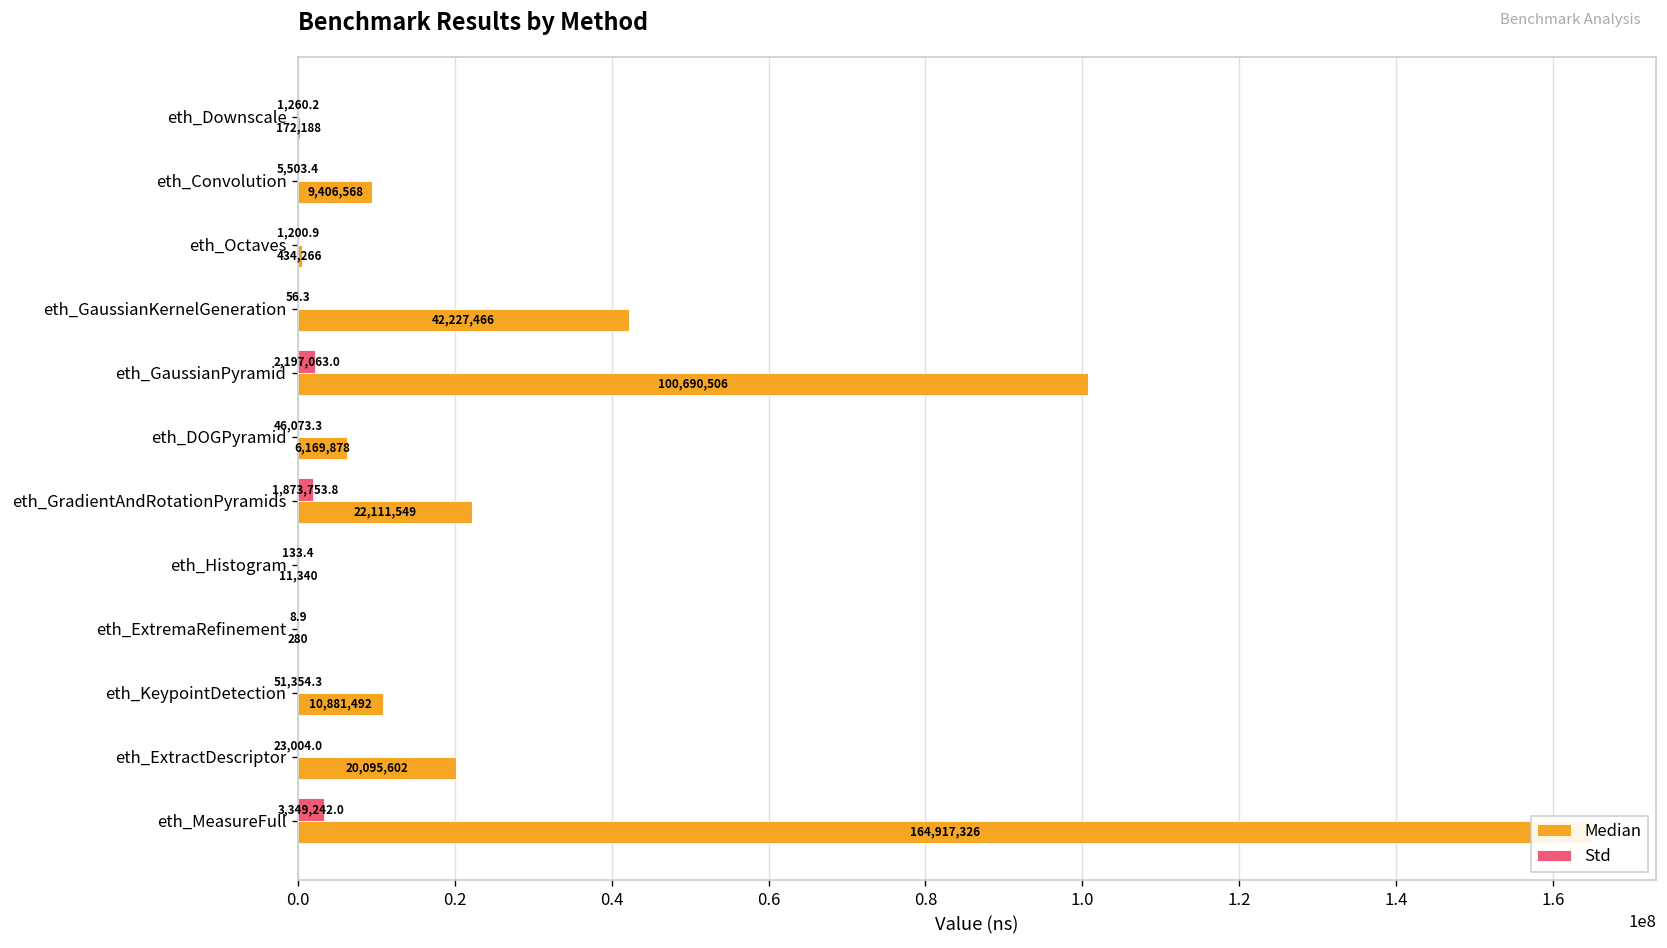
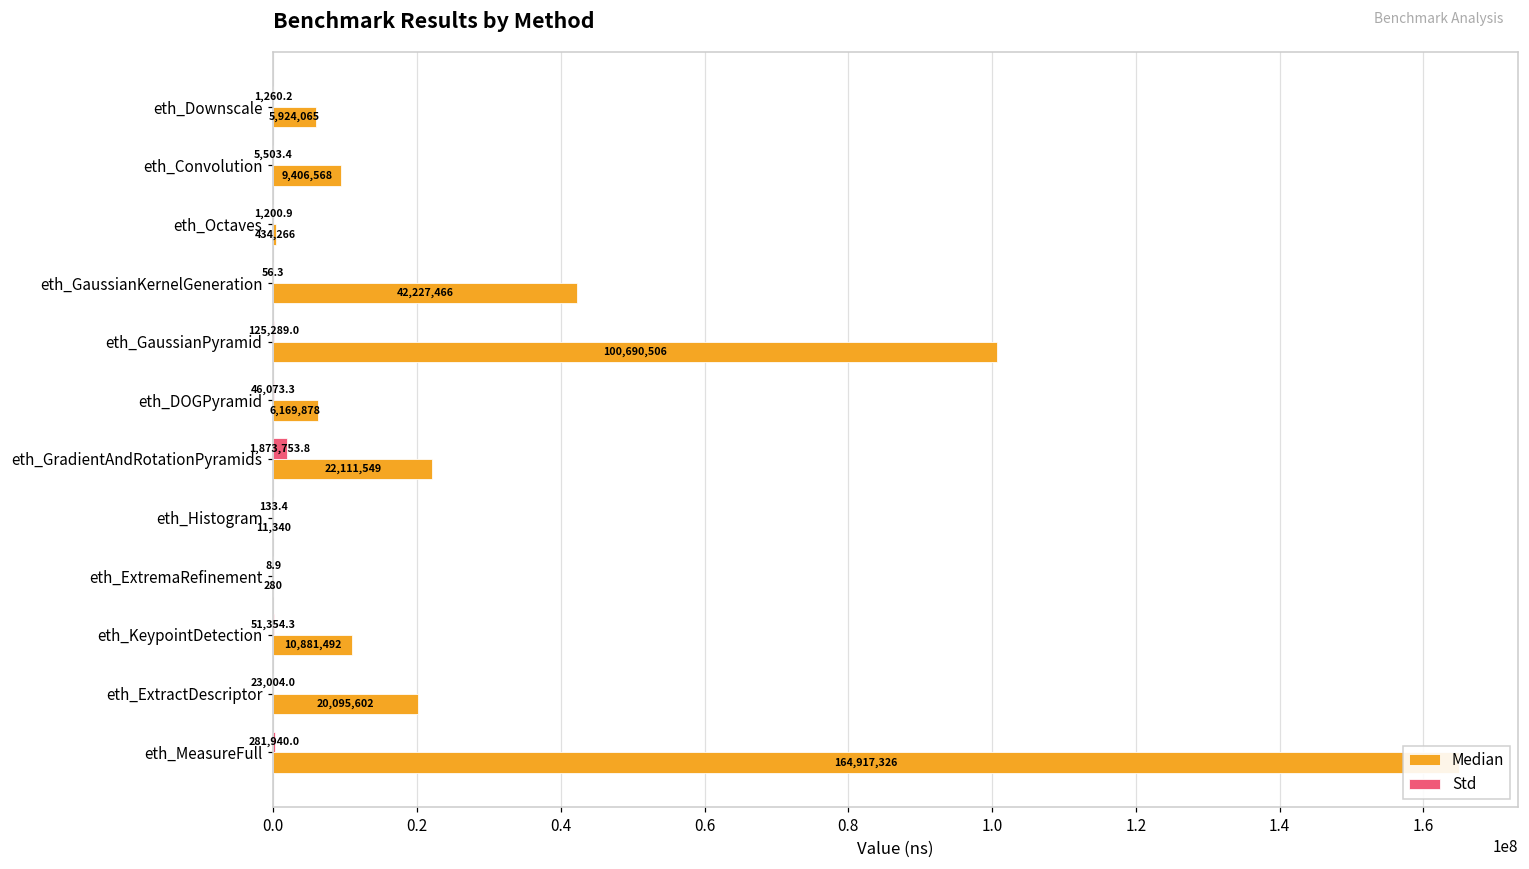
  {
    "Median": {
-     "eth_Downscale": "172,188",
+     "eth_Downscale": "5,924,065",
      "eth_Convolution": "9,406,568",
      "eth_Octaves": "434,266",
      "eth_GaussianKernelGeneration": "42,227,466",
      "eth_GaussianPyramid": "100,690,506",
      "eth_DOGPyramid": "6,169,878",
      "eth_GradientAndRotationPyramids": "22,111,549",
      "eth_Histogram": "11,340",
      "eth_ExtremaRefinement": "280",
      "eth_KeypointDetection": "10,881,492",
      "eth_ExtractDescriptor": "20,095,602"
    },
    "Std": {
      "eth_Downscale": "1,260.2",
      "eth_Convolution": "5,503.4",
      "eth_Octaves": "1,200.9",
      "eth_GaussianKernelGeneration": "56.3",
-     "eth_GaussianPyramid": "2,197,063.0",
+     "eth_GaussianPyramid": "125,289.0",
      "eth_DOGPyramid": "46,073.3",
      "eth_GradientAndRotationPyramids": "1,873,753.8",
      "eth_Histogram": "133.4",
      "eth_ExtremaRefinement": "8.9",
      "eth_KeypointDetection": "51,354.3",
      "eth_ExtractDescriptor": "23,004.0",
-     "eth_MeasureFull": "3,349,242.0"
+     "eth_MeasureFull": "281,940.0"
    }
  }
